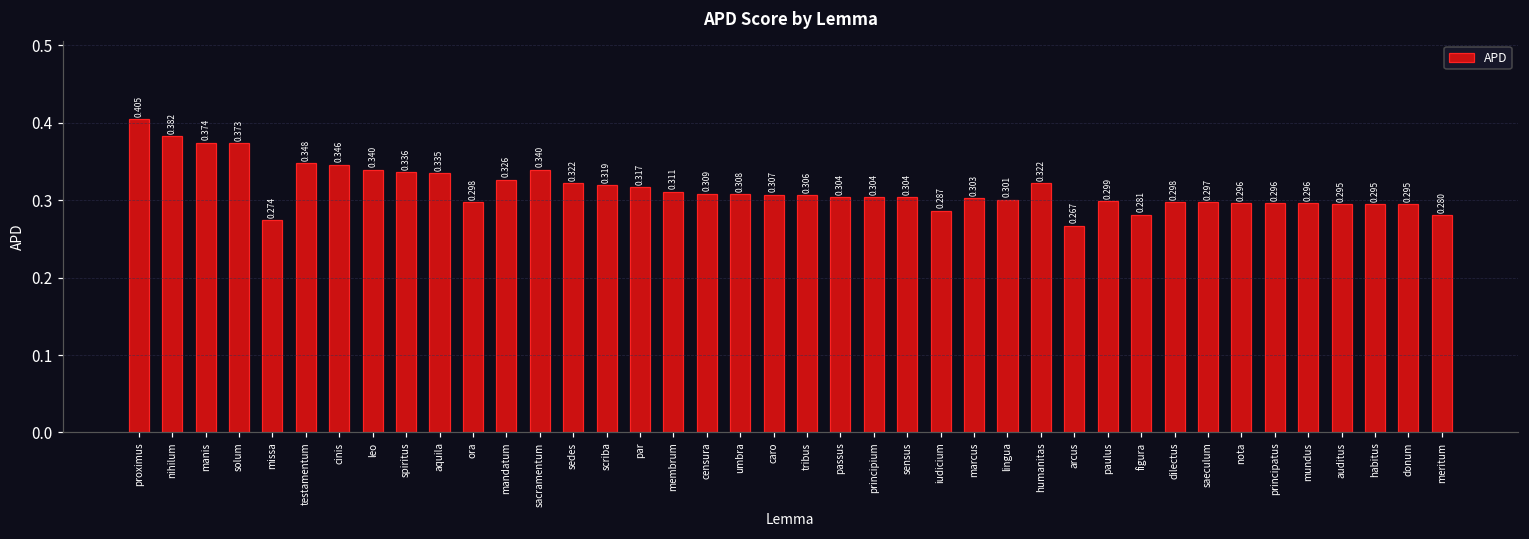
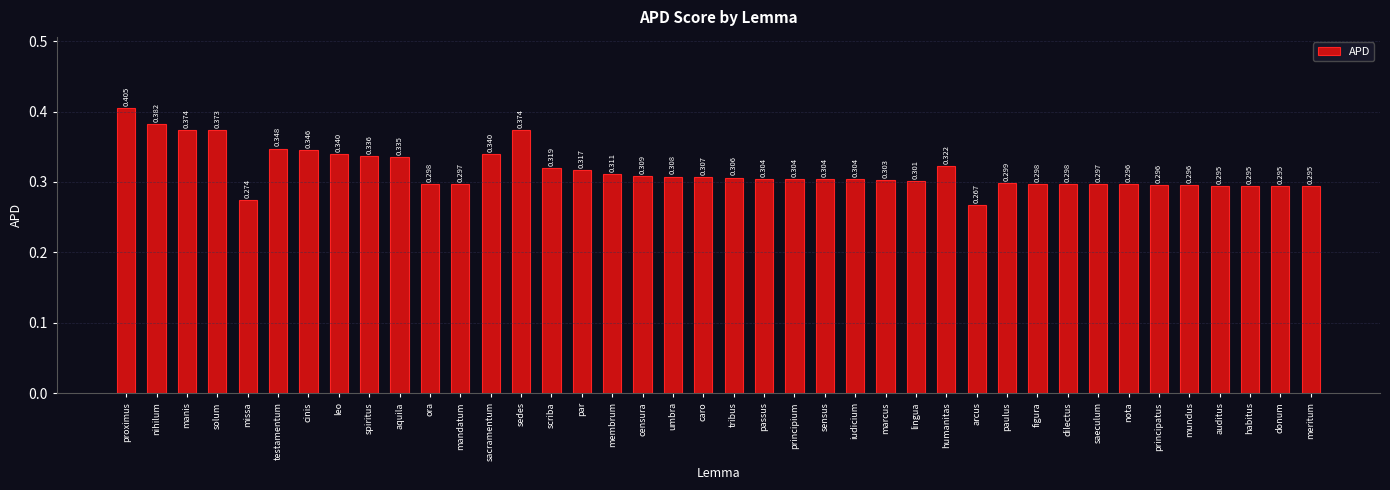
  {
    "proximus": 0.405,
    "nihilum": 0.382,
    "manis": 0.374,
    "solum": 0.373,
    "missa": 0.274,
    "testamentum": 0.348,
    "cinis": 0.346,
    "leo": 0.340,
    "spiritus": 0.336,
    "aquila": 0.335,
    "ora": 0.298,
-   "mandatum": 0.326,
+   "mandatum": 0.297,
    "sacramentum": 0.340,
-   "sedes": 0.322,
+   "sedes": 0.374,
    "scriba": 0.319,
    "par": 0.317,
    "membrum": 0.311,
    "censura": 0.309,
    "umbra": 0.308,
    "caro": 0.307,
    "tribus": 0.306,
    "passus": 0.304,
    "principium": 0.304,
    "sensus": 0.304,
-   "iudicium": 0.287,
+   "iudicium": 0.304,
    "marcus": 0.303,
    "lingua": 0.301,
    "humanitas": 0.322,
    "arcus": 0.267,
    "paulus": 0.299,
-   "figura": 0.281,
+   "figura": 0.298,
    "dilectus": 0.298,
    "saeculum": 0.297,
    "nota": 0.296,
    "principatus": 0.296,
    "mundus": 0.296,
    "auditus": 0.295,
    "habitus": 0.295,
    "donum": 0.295,
-   "meritum": 0.280
+   "meritum": 0.295
  }
